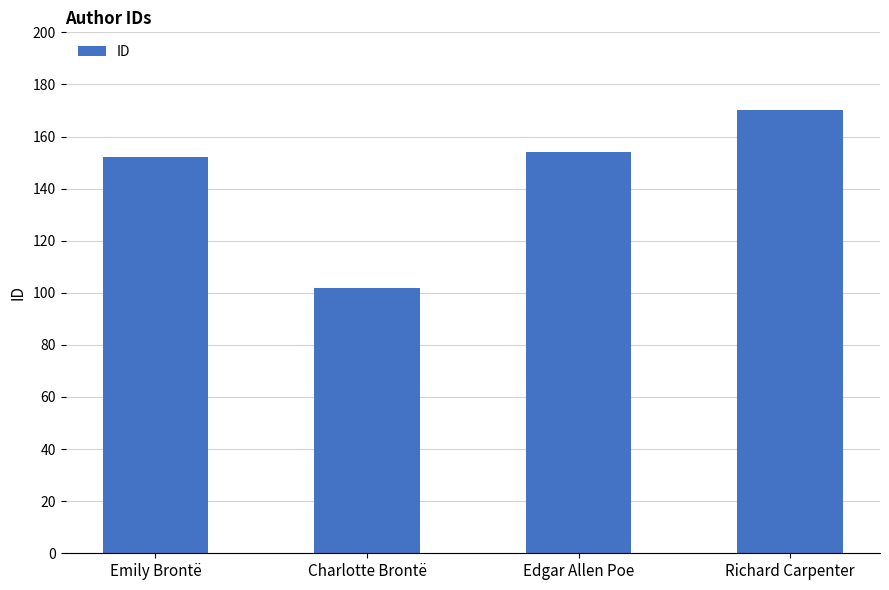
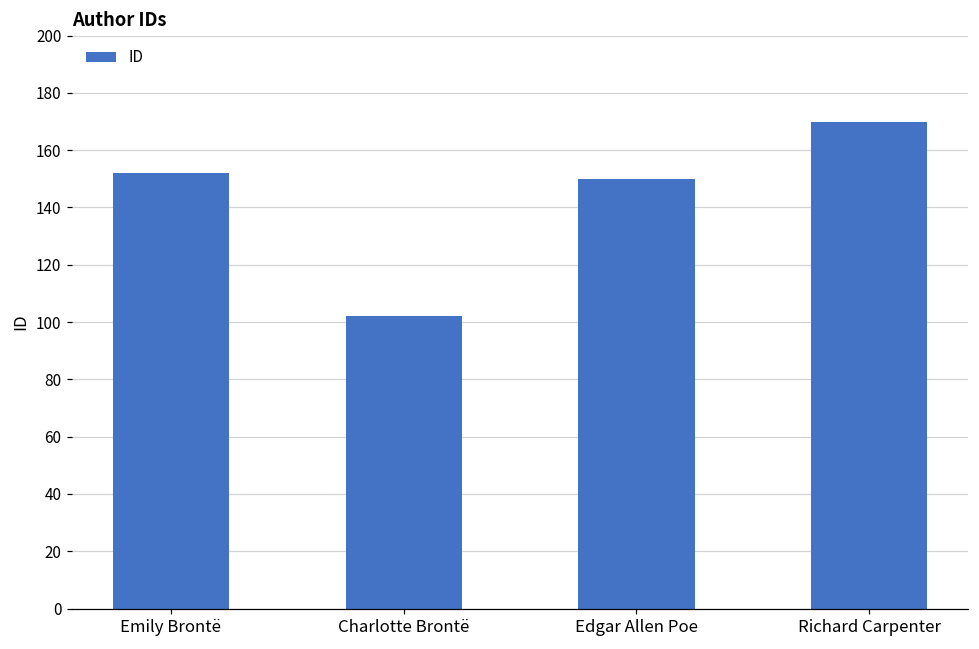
  {
    "Emily Brontë": 152,
    "Charlotte Brontë": 102,
-   "Edgar Allen Poe": 154,
+   "Edgar Allen Poe": 150,
    "Richard Carpenter": 170
  }
